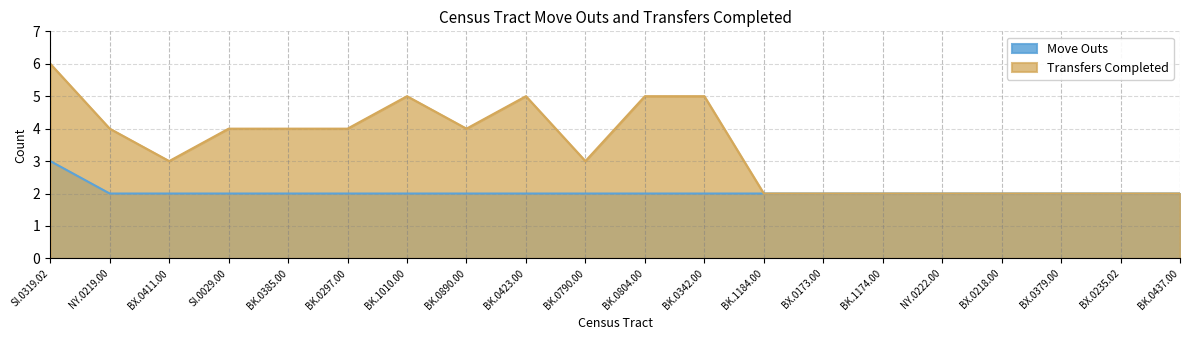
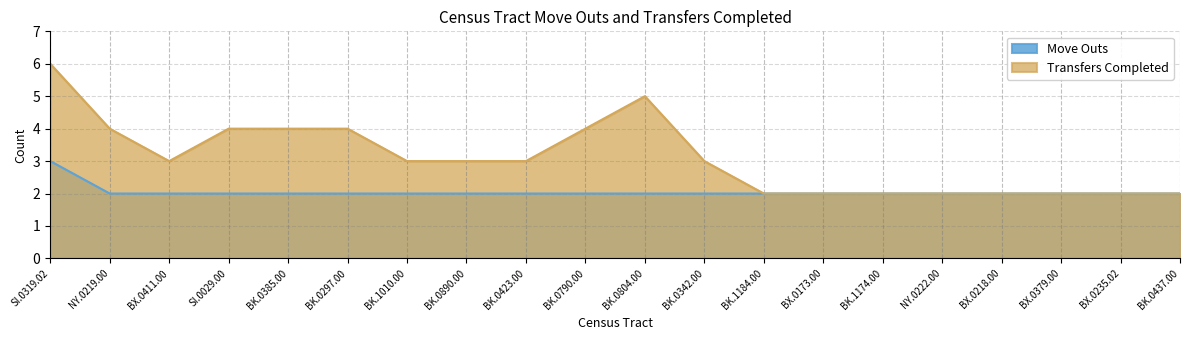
  {
    "Move Outs": {
      "SI.0319.02": 3,
      "NY.0219.00": 2,
      "BX.0411.00": 2,
      "SI.0029.00": 2,
      "BK.0385.00": 2,
      "BK.0297.00": 2,
      "BK.1010.00": 2,
      "BK.0890.00": 2,
      "BK.0423.00": 2,
      "BK.0790.00": 2,
      "BK.0804.00": 2,
      "BK.0342.00": 2
    },
    "Transfers Completed": {
      "SI.0319.02": 6,
      "NY.0219.00": 4,
      "BX.0411.00": 3,
      "SI.0029.00": 4,
      "BK.0385.00": 4,
      "BK.0297.00": 4,
-     "BK.1010.00": 5,
-     "BK.0890.00": 4,
-     "BK.0423.00": 5,
-     "BK.0790.00": 3,
+     "BK.1010.00": 3,
+     "BK.0890.00": 3,
+     "BK.0423.00": 3,
+     "BK.0790.00": 4,
      "BK.0804.00": 5,
-     "BK.0342.00": 5
+     "BK.0342.00": 3
    }
  }
